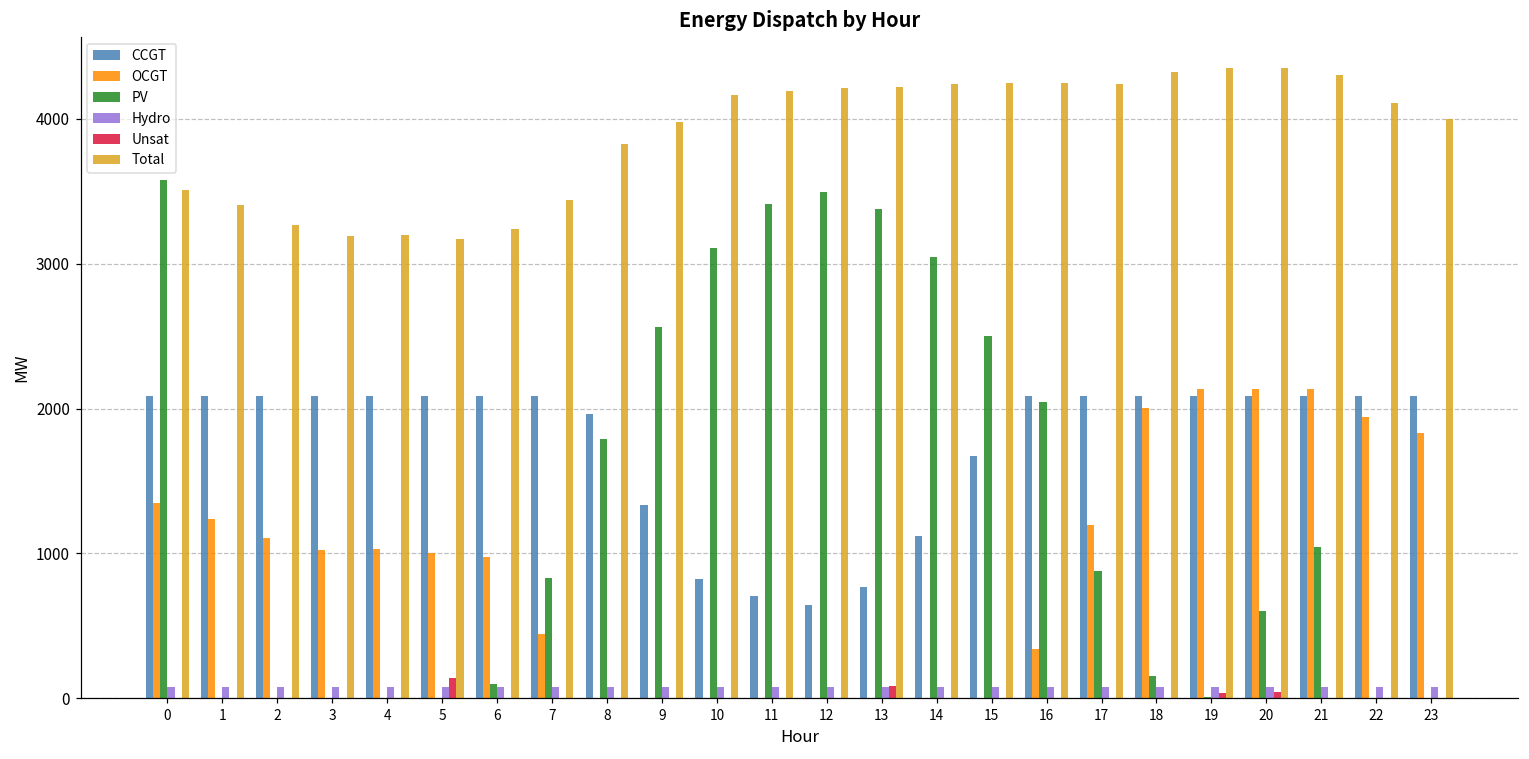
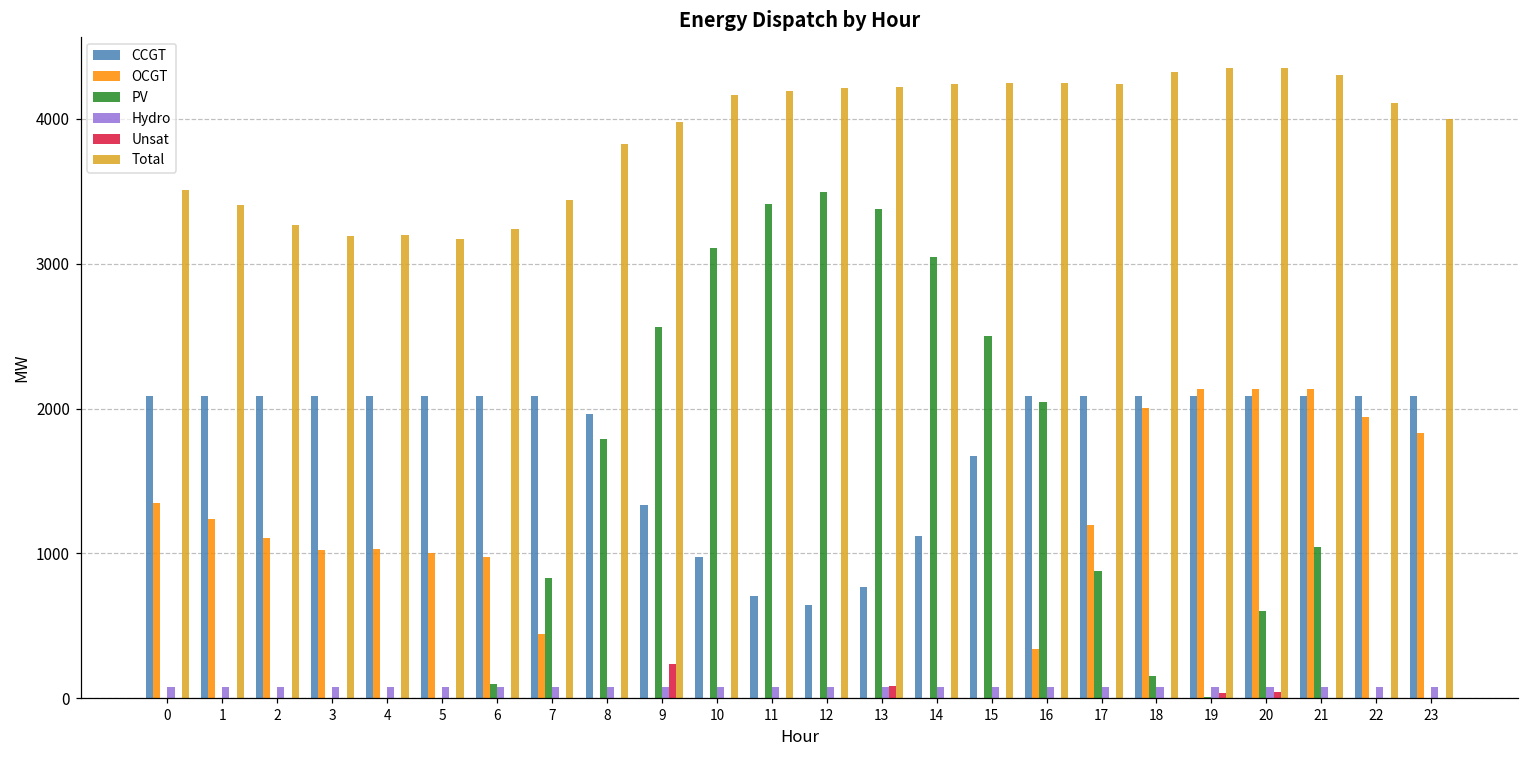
  {
    "CCGT": {
      "0": 2090,
      "1": 2090,
      "2": 2090,
      "3": 2090,
      "4": 2090,
      "5": 2090,
      "6": 2090,
      "7": 2090,
      "8": 1960,
      "9": 1330,
-     "10": 820,
+     "10": 980,
      "11": 700,
      "12": 640,
      "13": 770,
      "14": 1120,
      "15": 1670,
      "16": 2090,
      "17": 2090,
      "18": 2090,
      "19": 2090,
      "20": 2090,
      "21": 2090,
      "22": 2090,
      "23": 2090
    },
    "PV": {
-     "0": 3580,
+     "0": 0,
      "1": 0,
      "2": 0,
      "3": 0,
      "4": 0,
      "6": 100,
      "7": 830,
      "8": 1790,
      "9": 2570,
      "10": 3110,
      "11": 3410,
      "12": 3500,
      "13": 3380,
      "14": 3050,
      "15": 2500,
      "16": 2050,
      "17": 880,
      "18": 150,
      "20": 610,
      "21": 1050,
      "22": 0,
      "23": 0
    },
    "Hydro": {
      "0": 80,
      "1": 80,
      "2": 80,
      "3": 80,
      "4": 80,
      "5": 80,
      "6": 80,
      "7": 80,
      "8": 80,
      "9": 80,
      "10": 80,
      "11": 80,
      "12": 80,
      "13": 80,
      "14": 80,
      "15": 80,
      "16": 80,
      "17": 80,
      "18": 80,
      "19": 80,
      "20": 80,
      "21": 80,
      "22": 80,
      "23": 80
    },
    "Unsat": {
      "0": 0,
      "1": 0,
      "2": 0,
      "3": 0,
      "4": 0,
-     "5": 140,
+     "5": 0,
      "6": 0,
      "7": 0,
      "8": 0,
-     "9": 0,
+     "9": 240,
      "10": 0,
      "11": 0,
      "12": 0,
      "13": 90,
      "14": 0,
      "15": 0,
      "16": 0,
      "17": 0,
      "18": 0,
      "19": 40,
      "20": 50,
      "21": 0,
      "22": 0,
      "23": 0
    }
  }
